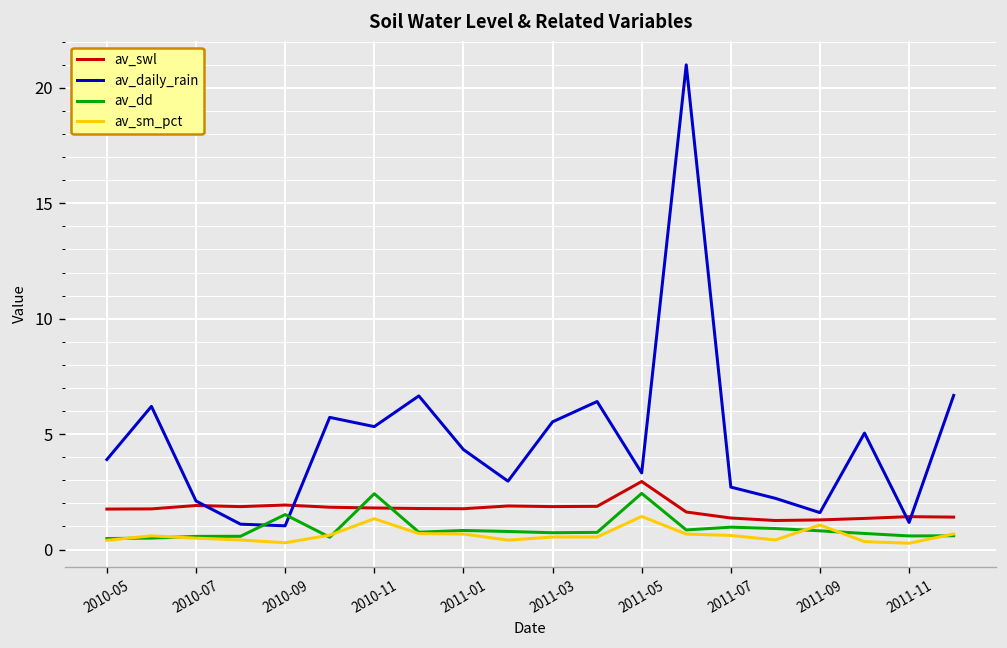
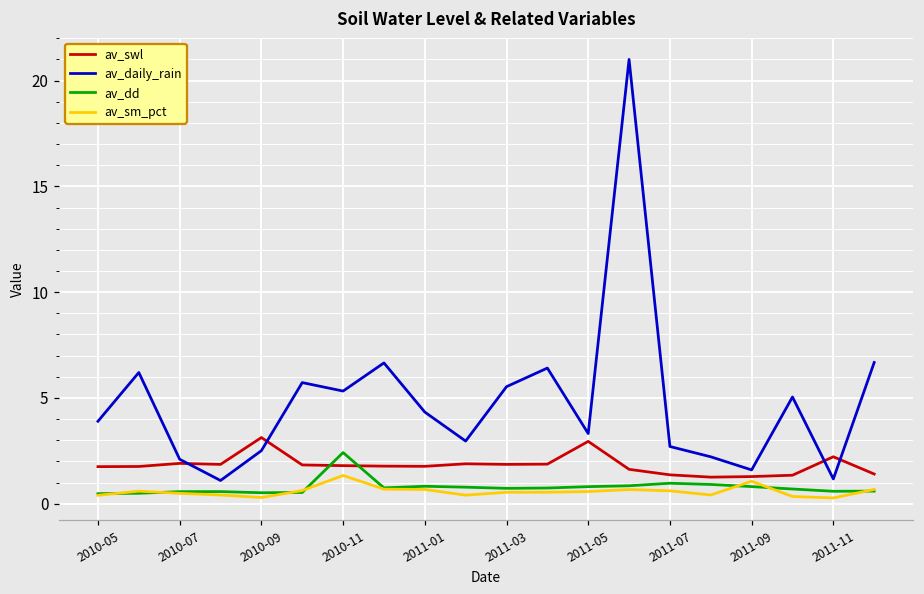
  {
    "av_swl": {
      "2010-05": 1.8,
      "2010-07": 1.9,
-     "2010-09": 1.9,
+     "2010-09": 3.1,
      "2010-11": 1.8,
      "2011-01": 1.8,
      "2011-03": 1.9,
      "2011-05": 2.9,
      "2011-07": 1.4,
      "2011-09": 1.3,
-     "2011-11": 1.4
+     "2011-11": 2.2
    },
    "av_daily_rain": {
      "2010-05": 3.9,
      "2010-07": 2.1,
-     "2010-09": 1.0,
+     "2010-09": 2.5,
      "2010-11": 5.3,
      "2011-01": 4.3,
      "2011-03": 5.5,
      "2011-05": 3.3,
      "2011-07": 2.7,
      "2011-09": 1.6,
      "2011-11": 1.2
    },
    "av_dd": {
-     "2010-09": 1.5,
+     "2010-09": 0.5,
      "2010-11": 2.4,
      "2011-01": 0.8,
      "2011-03": 0.7,
-     "2011-05": 2.4,
+     "2011-05": 0.8,
      "2011-07": 1.0,
      "2011-09": 0.8,
      "2011-11": 0.6
    },
    "av_sm_pct": {
      "2010-09": 0.3,
      "2010-11": 1.3,
      "2011-01": 0.7,
      "2011-03": 0.5,
-     "2011-05": 1.4,
+     "2011-05": 0.6,
      "2011-07": 0.6,
      "2011-09": 1.1,
      "2011-11": 0.3
    }
  }
